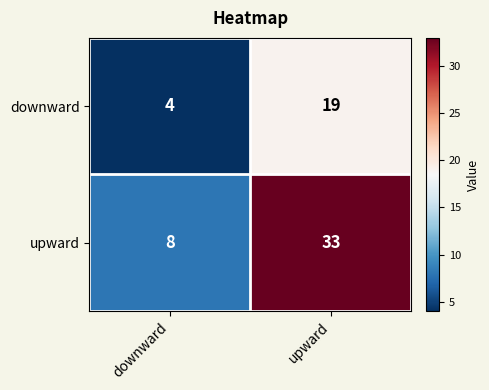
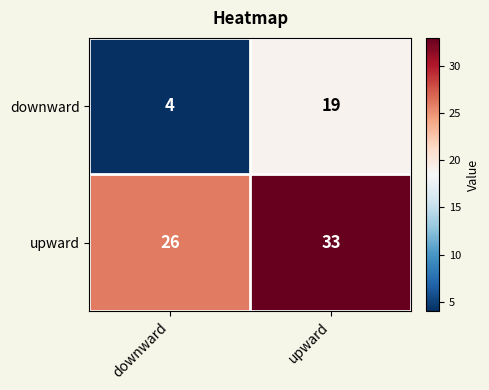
  {
    "downward": {
      "downward": 4,
      "upward": 19
    },
    "upward": {
-     "downward": 8,
+     "downward": 26,
      "upward": 33
    }
  }
